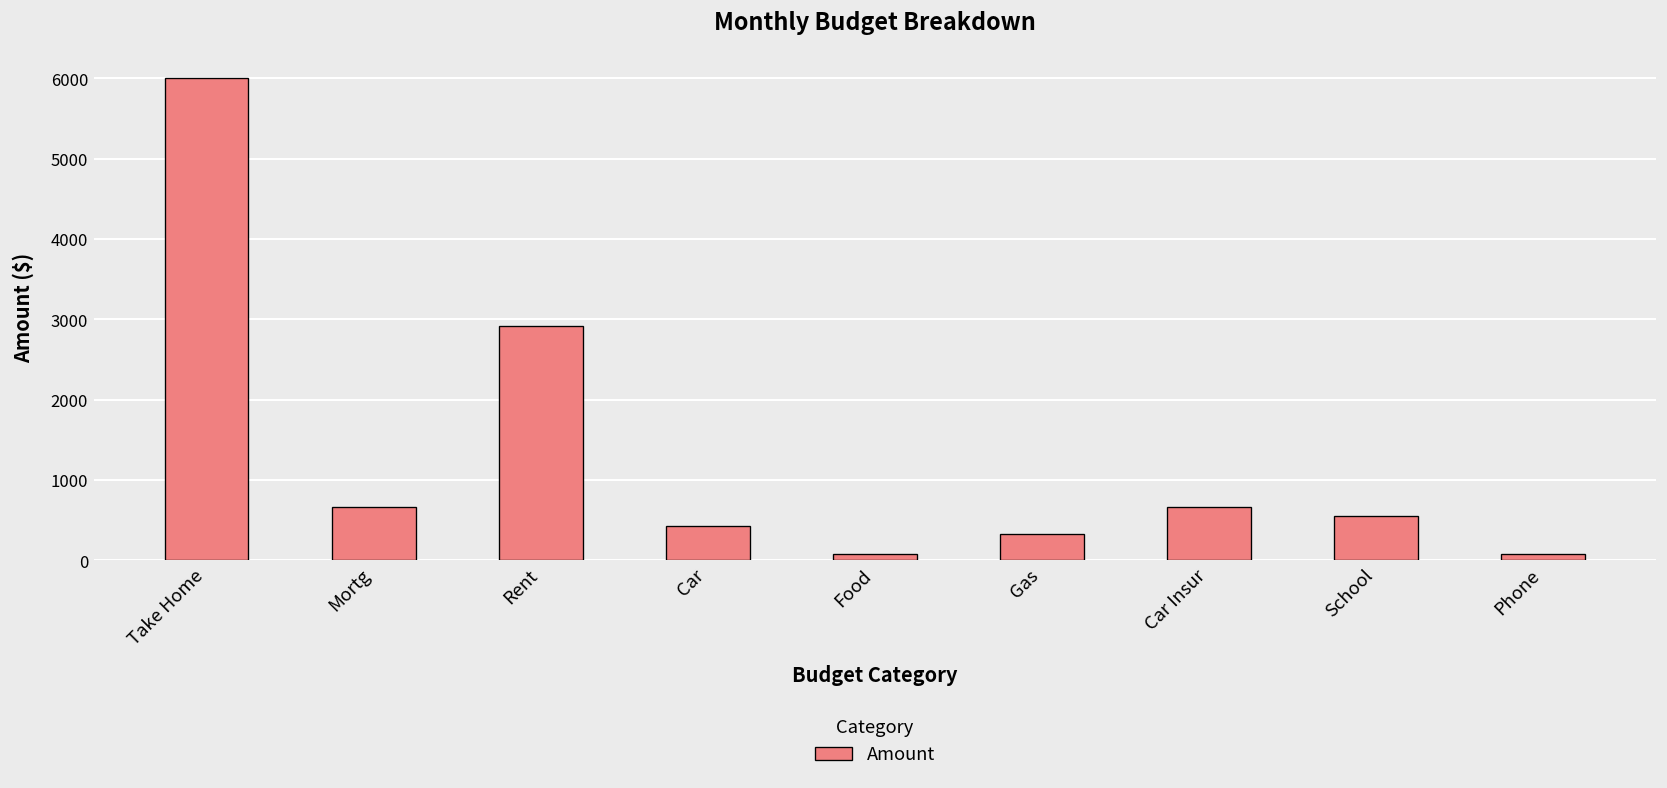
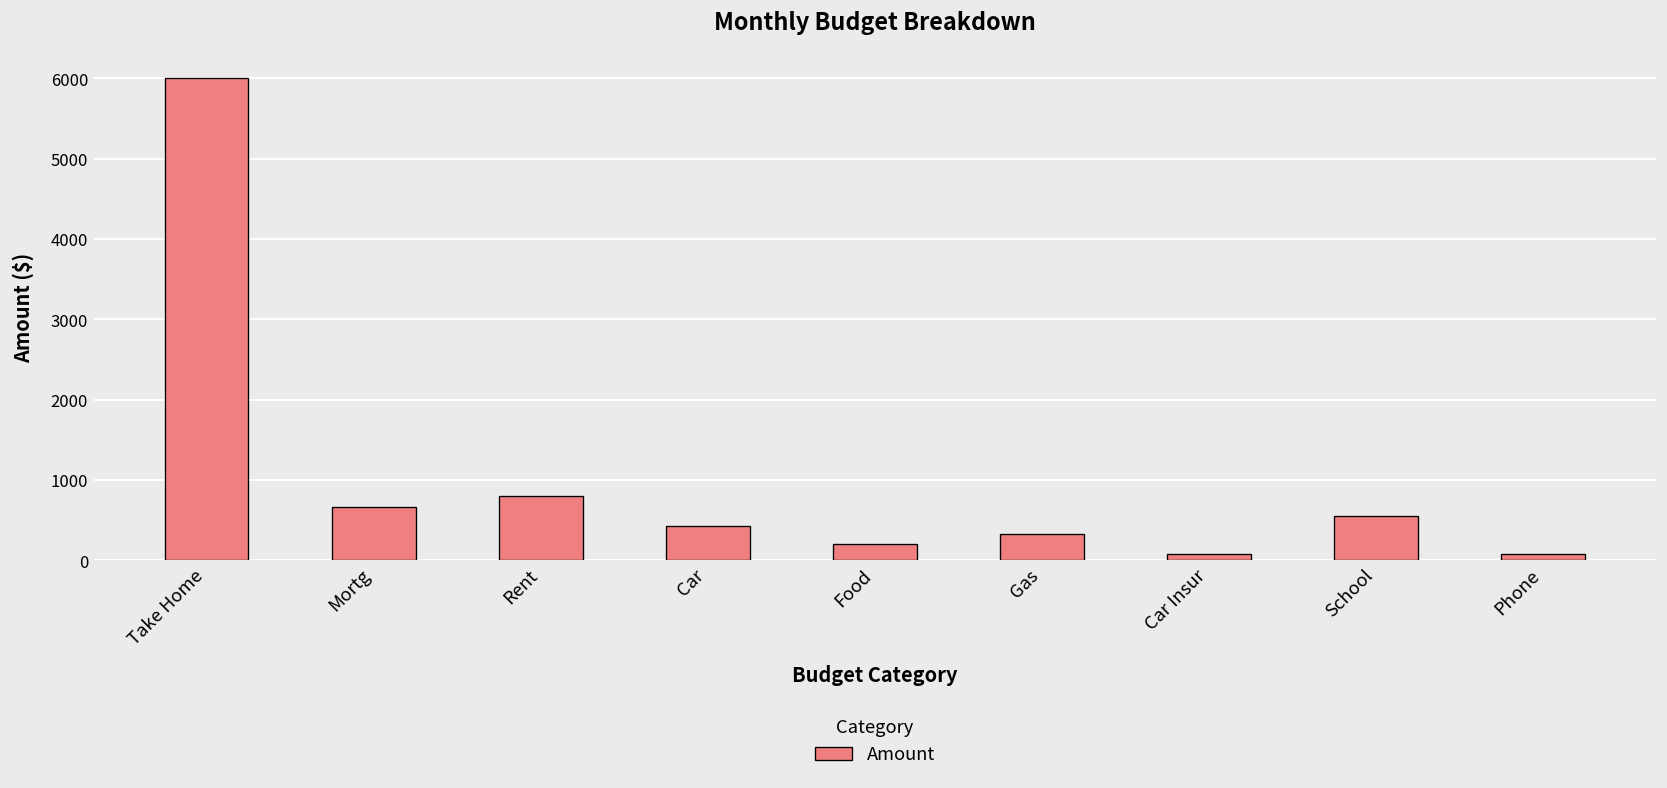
  {
    "Take Home": 6000,
    "Mortg": 700,
-   "Rent": 2900,
+   "Rent": 800,
    "Car": 400,
-   "Food": 100,
+   "Food": 200,
    "Gas": 300,
-   "Car Insur": 700,
+   "Car Insur": 100,
    "School": 600,
    "Phone": 100
  }
